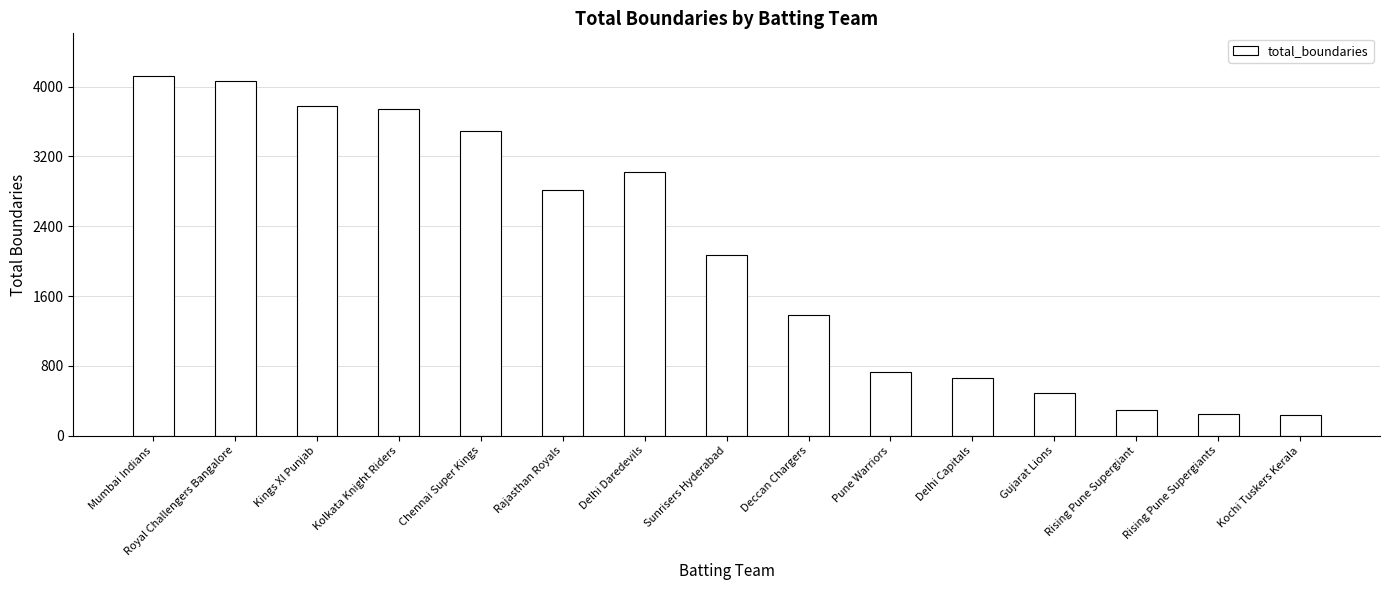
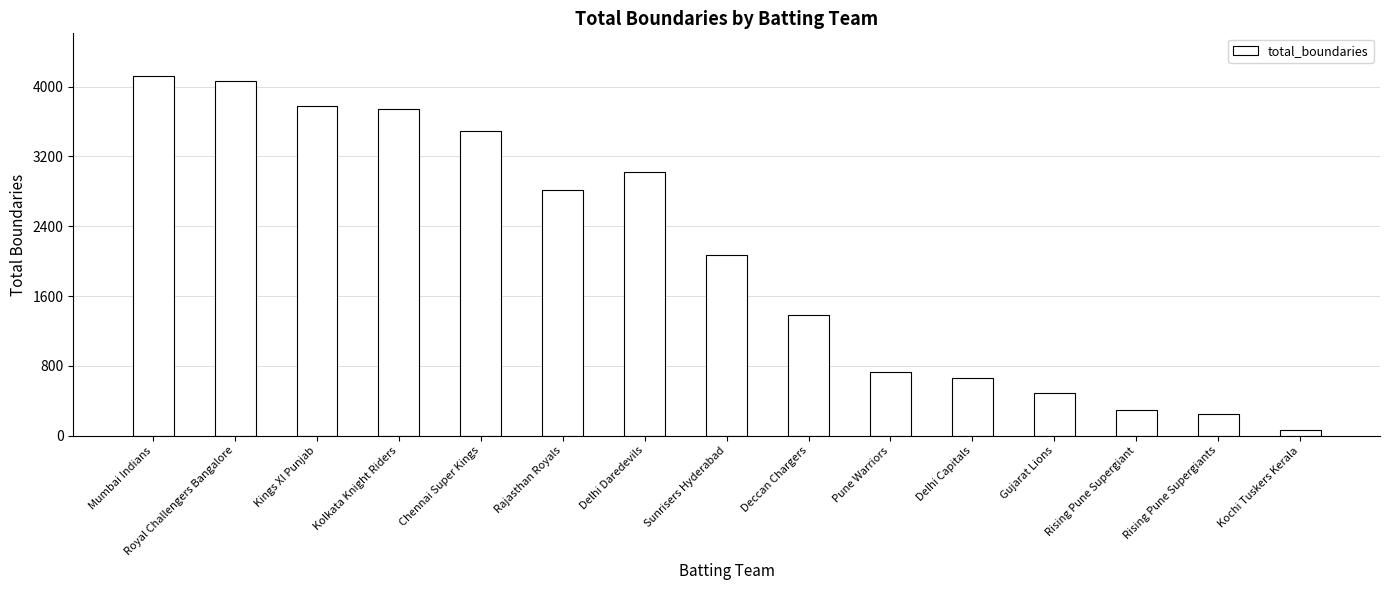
  {
    "Mumbai Indians": 4100,
    "Royal Challengers Bangalore": 4100,
    "Kings XI Punjab": 3800,
    "Kolkata Knight Riders": 3700,
    "Chennai Super Kings": 3500,
    "Rajasthan Royals": 2800,
    "Delhi Daredevils": 3000,
    "Sunrisers Hyderabad": 2100,
    "Deccan Chargers": 1400,
    "Pune Warriors": 700,
    "Delhi Capitals": 700,
    "Gujarat Lions": 500,
    "Rising Pune Supergiant": 300,
    "Rising Pune Supergiants": 200,
-   "Kochi Tuskers Kerala": 200
+   "Kochi Tuskers Kerala": 100
  }
